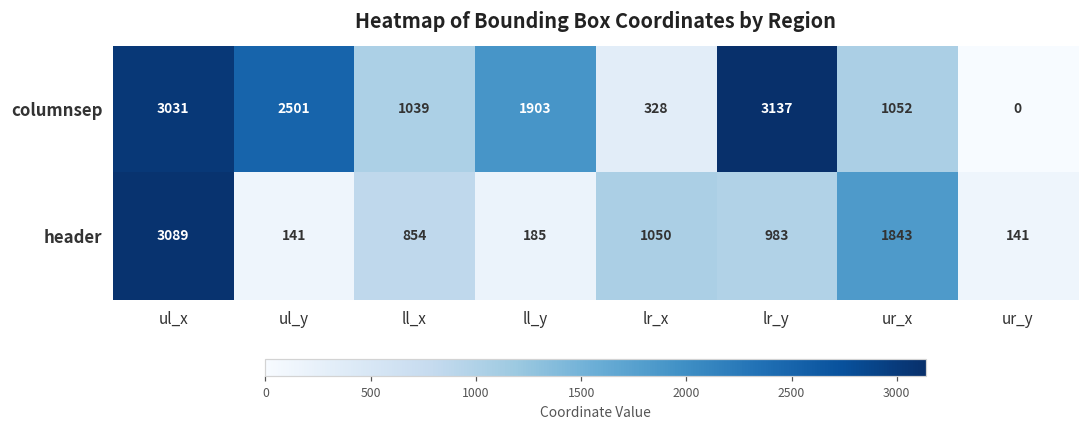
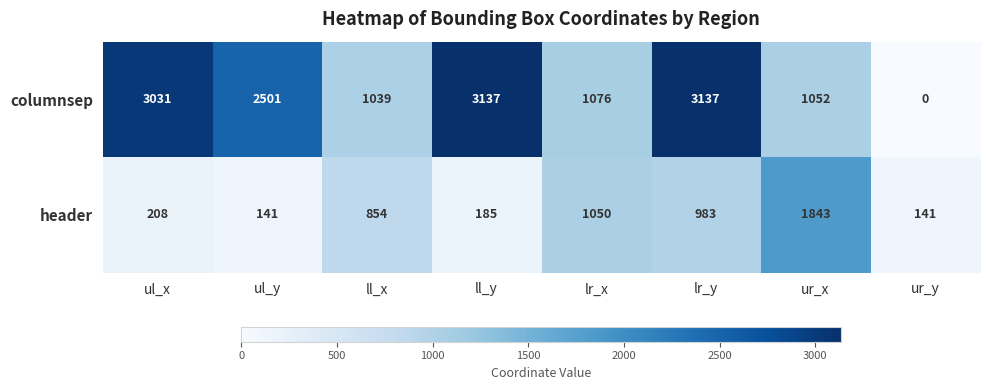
  {
    "columnsep": {
      "ul_x": 3031,
      "ul_y": 2501,
      "ll_x": 1039,
-     "ll_y": 1903,
-     "lr_x": 328,
+     "ll_y": 3137,
+     "lr_x": 1076,
      "lr_y": 3137,
      "ur_x": 1052,
      "ur_y": 0
    },
    "header": {
-     "ul_x": 3089,
+     "ul_x": 208,
      "ul_y": 141,
      "ll_x": 854,
      "ll_y": 185,
      "lr_x": 1050,
      "lr_y": 983,
      "ur_x": 1843,
      "ur_y": 141
    }
  }
